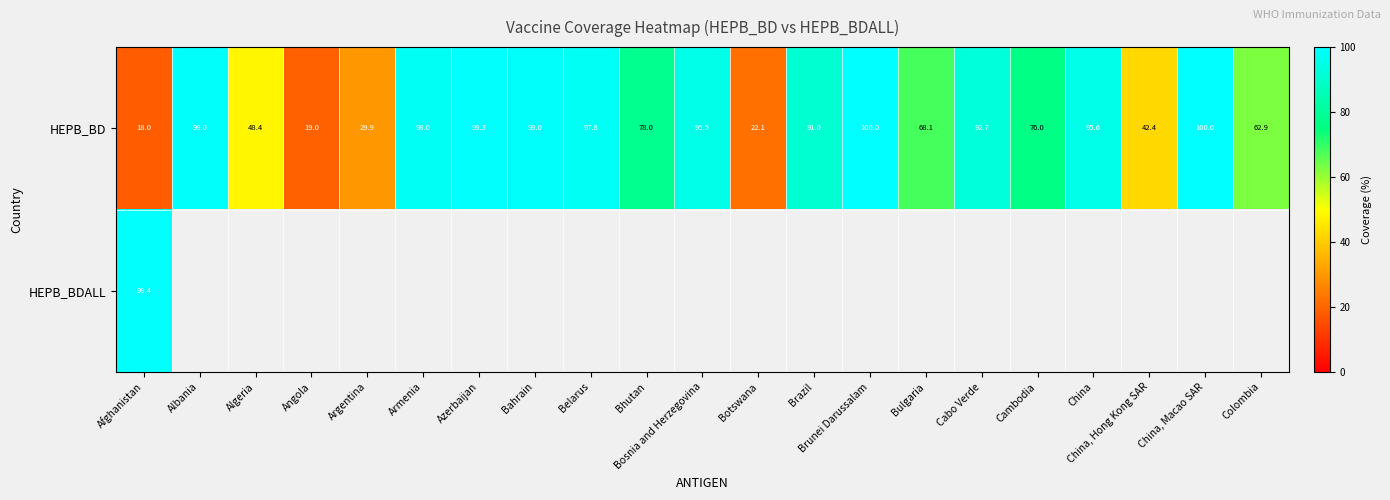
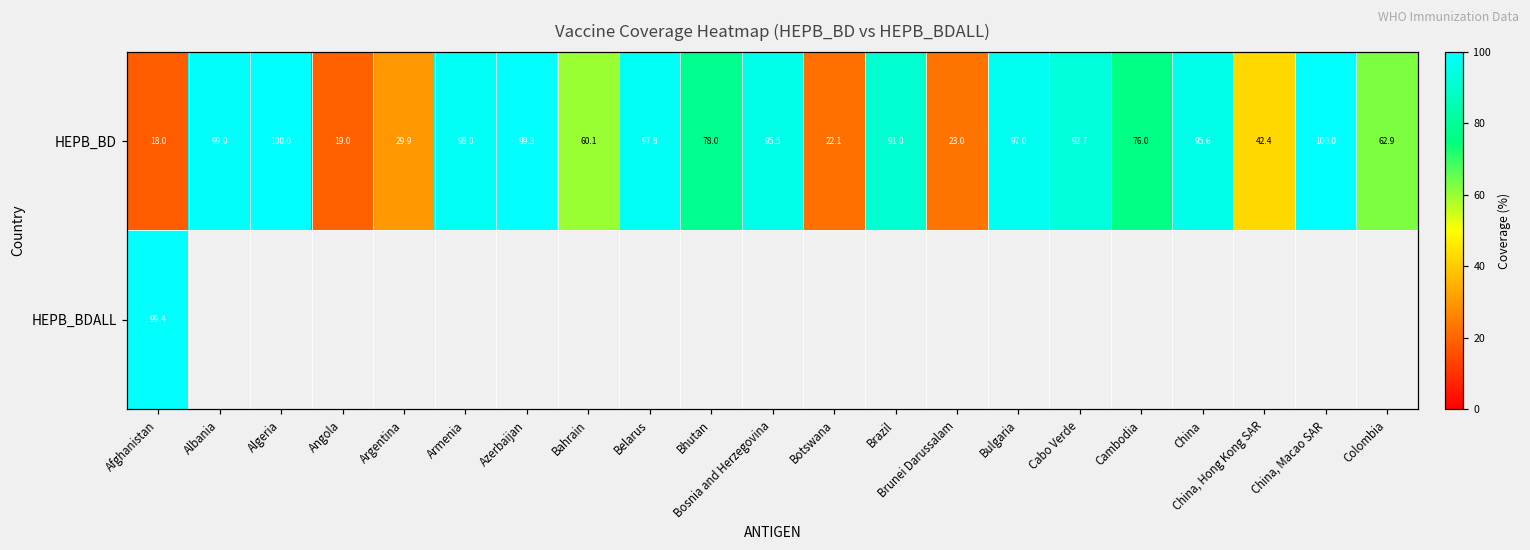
  {
    "HEPB_BD": {
      "Afghanistan": 18.0,
      "Albania": 99.0,
-     "Algeria": 48.4,
+     "Algeria": 100.0,
      "Angola": 19.0,
      "Argentina": 29.9,
      "Armenia": 98.0,
      "Azerbaijan": 99.3,
-     "Bahrain": 99.0,
+     "Bahrain": 60.1,
      "Belarus": 97.8,
      "Bhutan": 78.0,
      "Bosnia and Herzegovina": 95.5,
      "Botswana": 22.1,
      "Brazil": 91.0,
-     "Brunei Darussalam": 100.0,
-     "Bulgaria": 68.1,
+     "Brunei Darussalam": 23.0,
+     "Bulgaria": 97.0,
      "Cabo Verde": 92.7,
      "Cambodia": 76.0,
      "China": 95.6,
      "China, Hong Kong SAR": 42.4,
      "China, Macao SAR": 100.0,
      "Colombia": 62.9
    },
    "HEPB_BDALL": {
      "Afghanistan": 99.4
    }
  }
